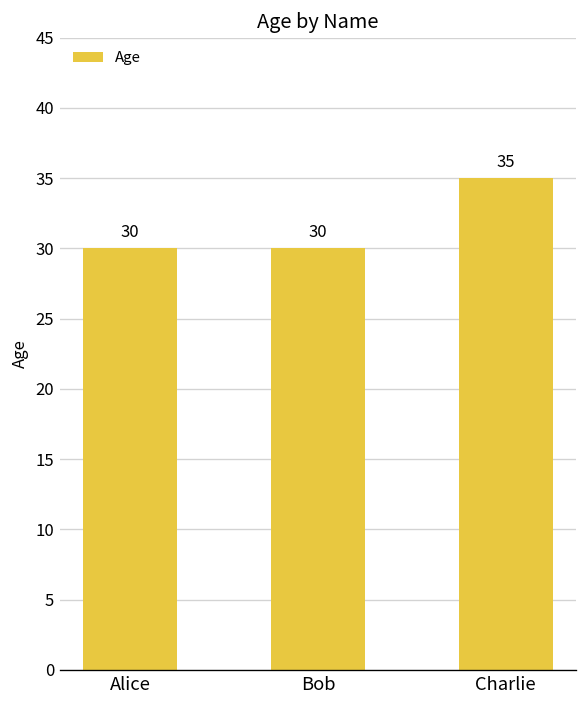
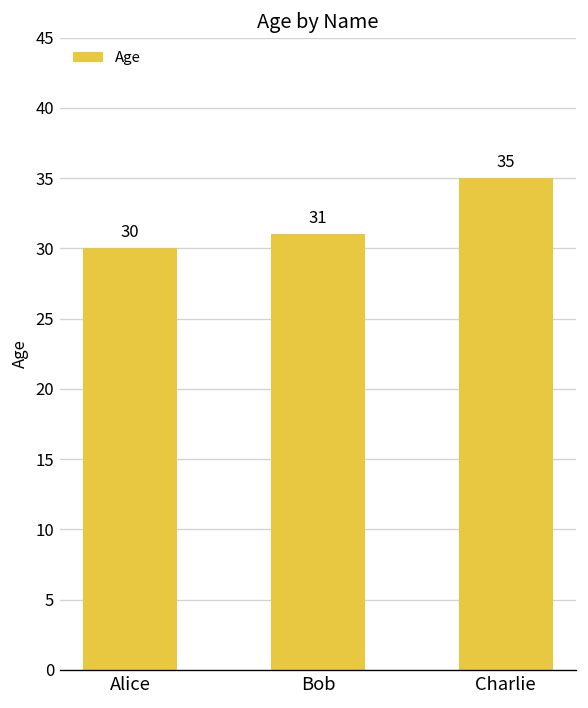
  {
    "Alice": 30,
-   "Bob": 30,
+   "Bob": 31,
    "Charlie": 35
  }
